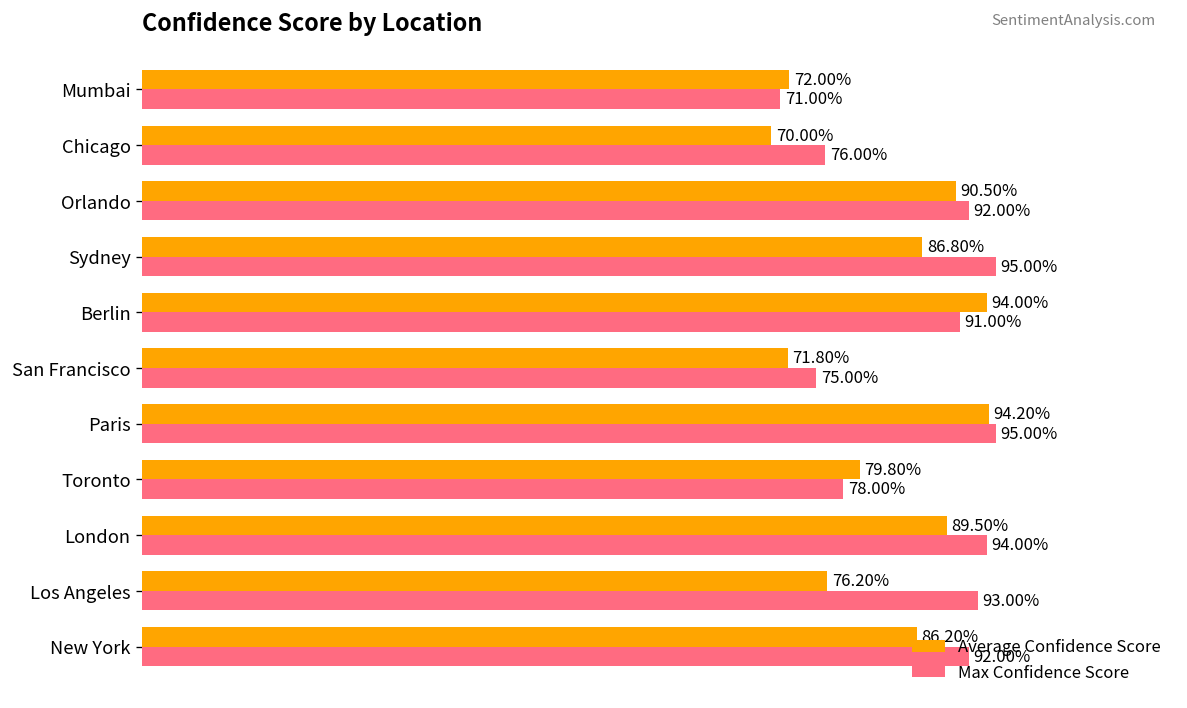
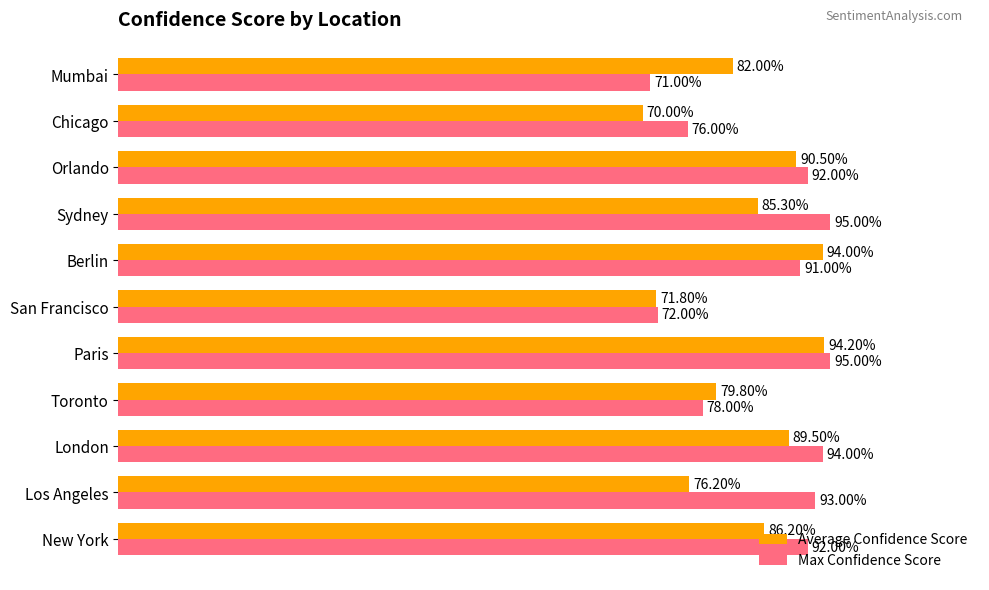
  {
    "Average Confidence Score": {
-     "Mumbai": "72.00%",
+     "Mumbai": "82.00%",
      "Chicago": "70.00%",
      "Orlando": "90.50%",
-     "Sydney": "86.80%",
+     "Sydney": "85.30%",
      "Berlin": "94.00%",
      "San Francisco": "71.80%",
      "Paris": "94.20%",
      "Toronto": "79.80%",
      "London": "89.50%",
      "Los Angeles": "76.20%",
      "New York": "86.20%"
    },
    "Max Confidence Score": {
      "Mumbai": "71.00%",
      "Chicago": "76.00%",
      "Orlando": "92.00%",
      "Sydney": "95.00%",
      "Berlin": "91.00%",
-     "San Francisco": "75.00%",
+     "San Francisco": "72.00%",
      "Paris": "95.00%",
      "Toronto": "78.00%",
      "London": "94.00%",
      "Los Angeles": "93.00%",
      "New York": "92.00%"
    }
  }
